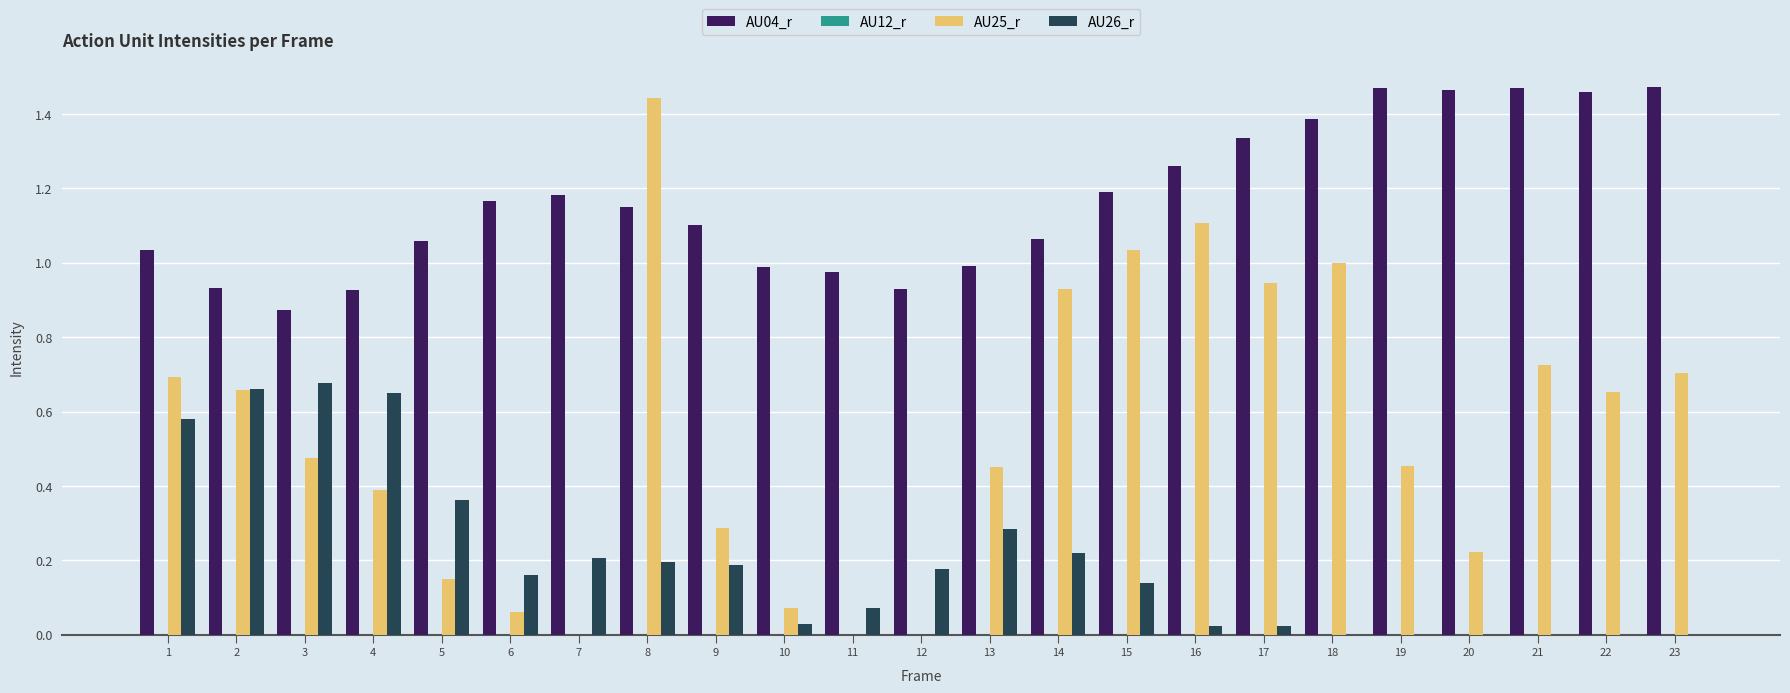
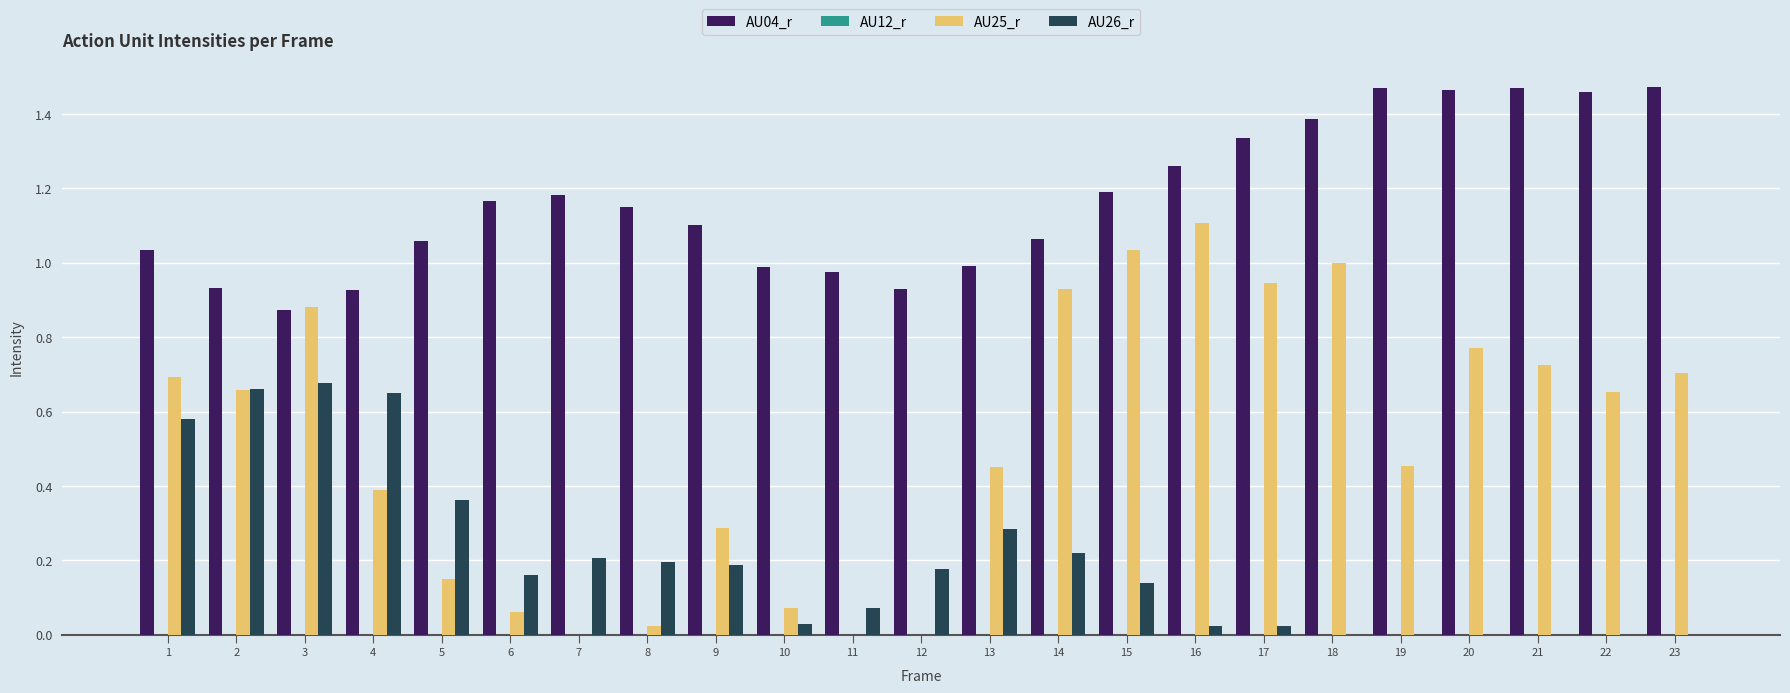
  {
    "AU12_r": {
      "1": 0.00,
      "2": 0.00,
      "3": 0.00,
      "4": 0.00,
      "5": 0.00,
      "6": 0.00,
      "7": 0.00,
      "8": 0.00,
      "9": 0.00,
      "10": 0.00,
      "11": 0.00,
      "12": 0.00,
      "13": 0.00,
      "14": 0.00,
      "15": 0.00,
      "16": 0.00,
      "17": 0.00,
      "18": 0.00,
      "19": 0.00,
      "20": 0.00,
      "21": 0.00,
      "22": 0.00,
      "23": 0.00
    },
    "AU25_r": {
      "1": 0.69,
      "2": 0.66,
-     "3": 0.47,
+     "3": 0.88,
      "4": 0.39,
      "5": 0.15,
      "6": 0.06,
      "7": 0.00,
-     "8": 1.44,
+     "8": 0.02,
      "9": 0.29,
      "10": 0.07,
      "11": 0.00,
      "12": 0.00,
      "13": 0.45,
      "14": 0.93,
      "15": 1.04,
      "16": 1.11,
      "17": 0.95,
      "18": 1.00,
      "19": 0.45,
-     "20": 0.22,
+     "20": 0.77,
      "21": 0.72,
      "22": 0.65,
      "23": 0.70
    }
  }
